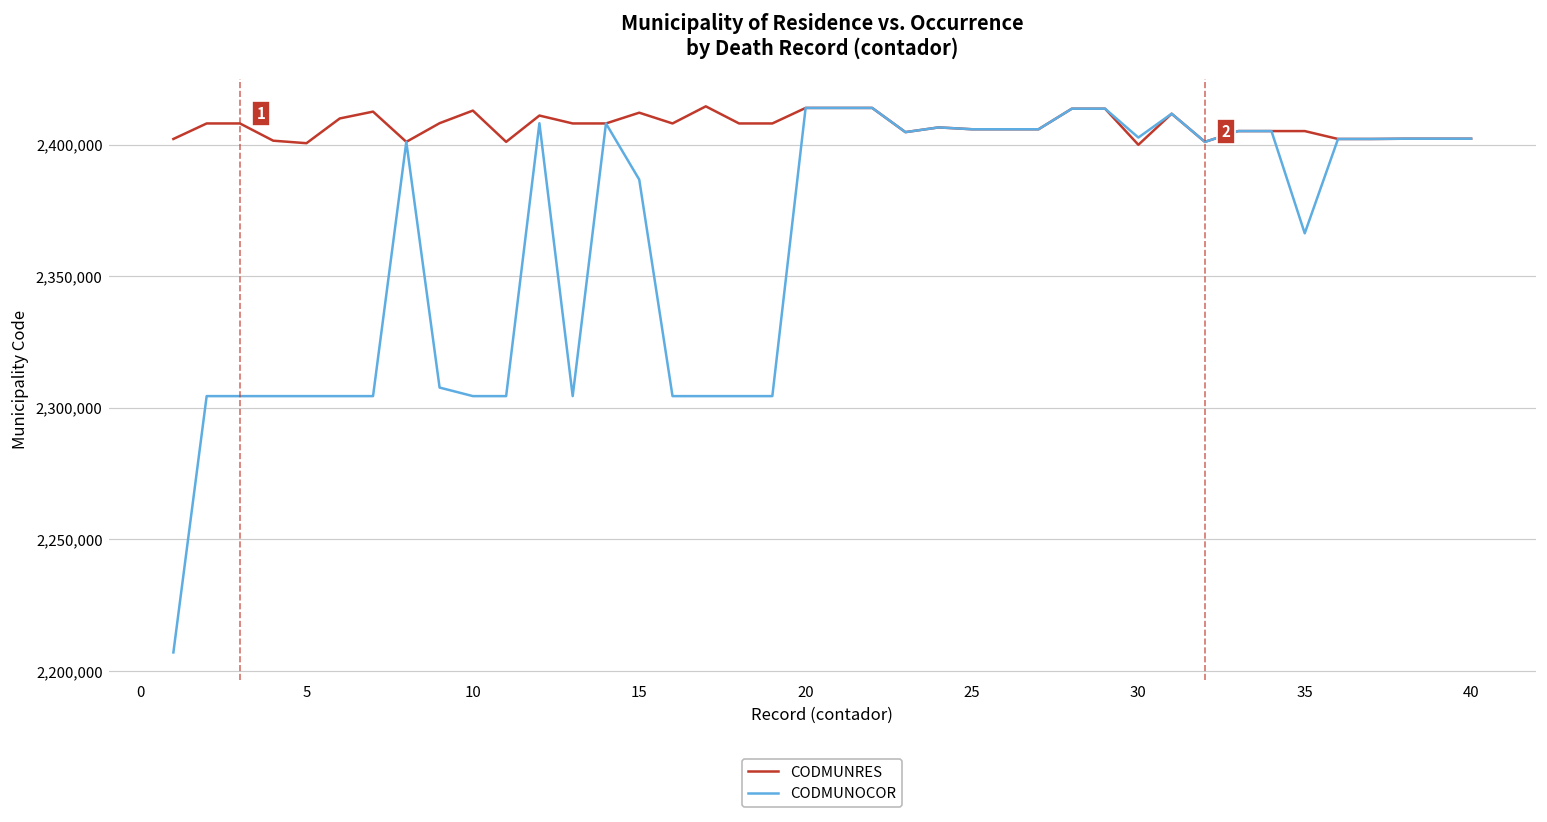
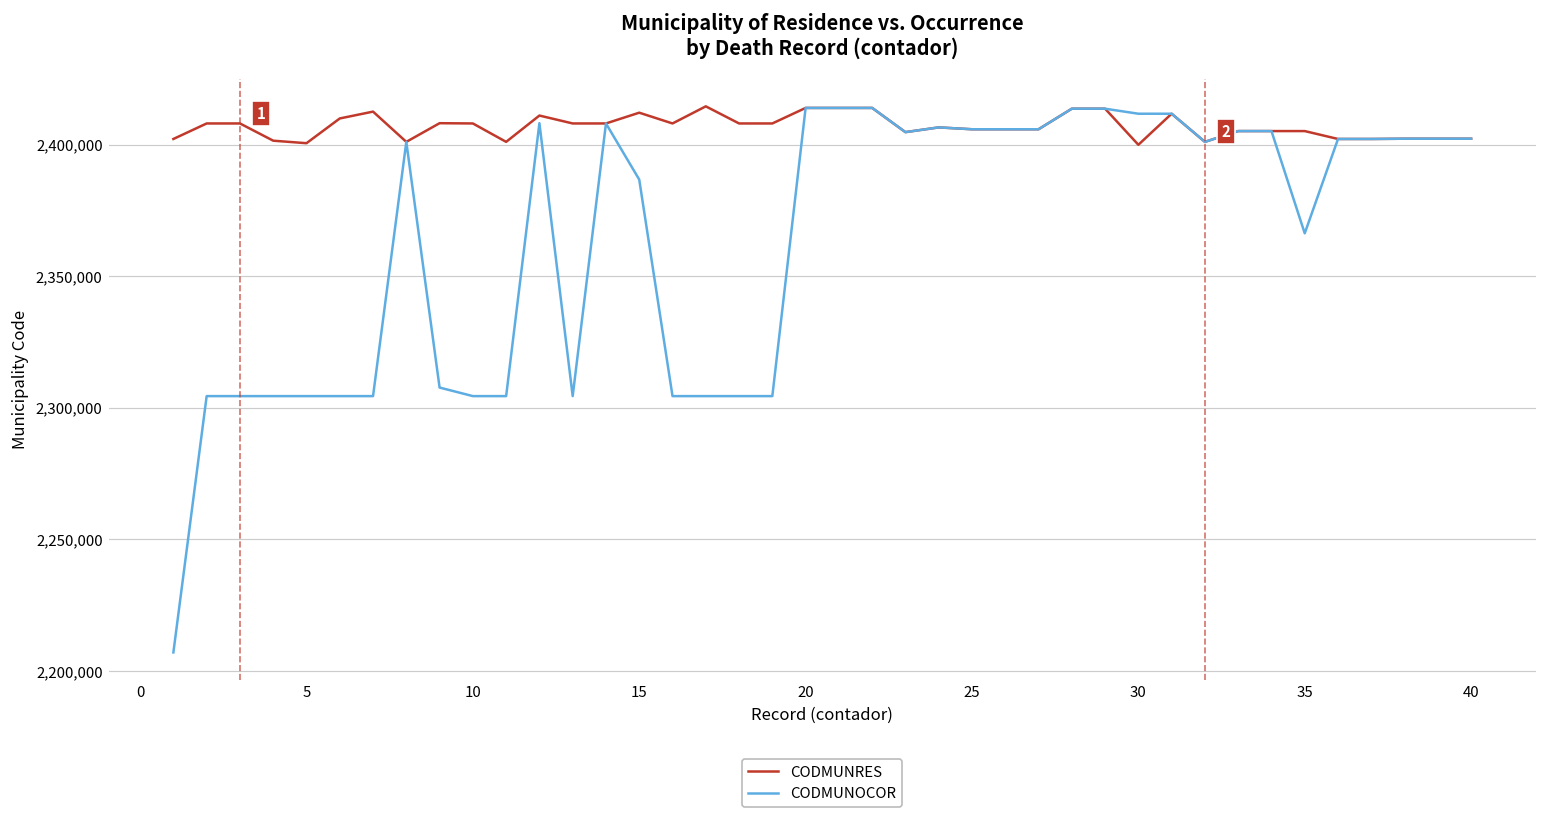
  {
    "CODMUNRES": {
      "5": "2,401,000",
-     "10": "2,413,000",
+     "10": "2,408,000",
      "15": "2,412,000",
      "30": "2,400,000",
      "35": "2,405,000"
    },
    "CODMUNOCOR": {
      "5": "2,304,000",
      "10": "2,304,000",
      "15": "2,387,000",
-     "30": "2,403,000",
+     "30": "2,412,000",
      "35": "2,366,000"
    }
  }
